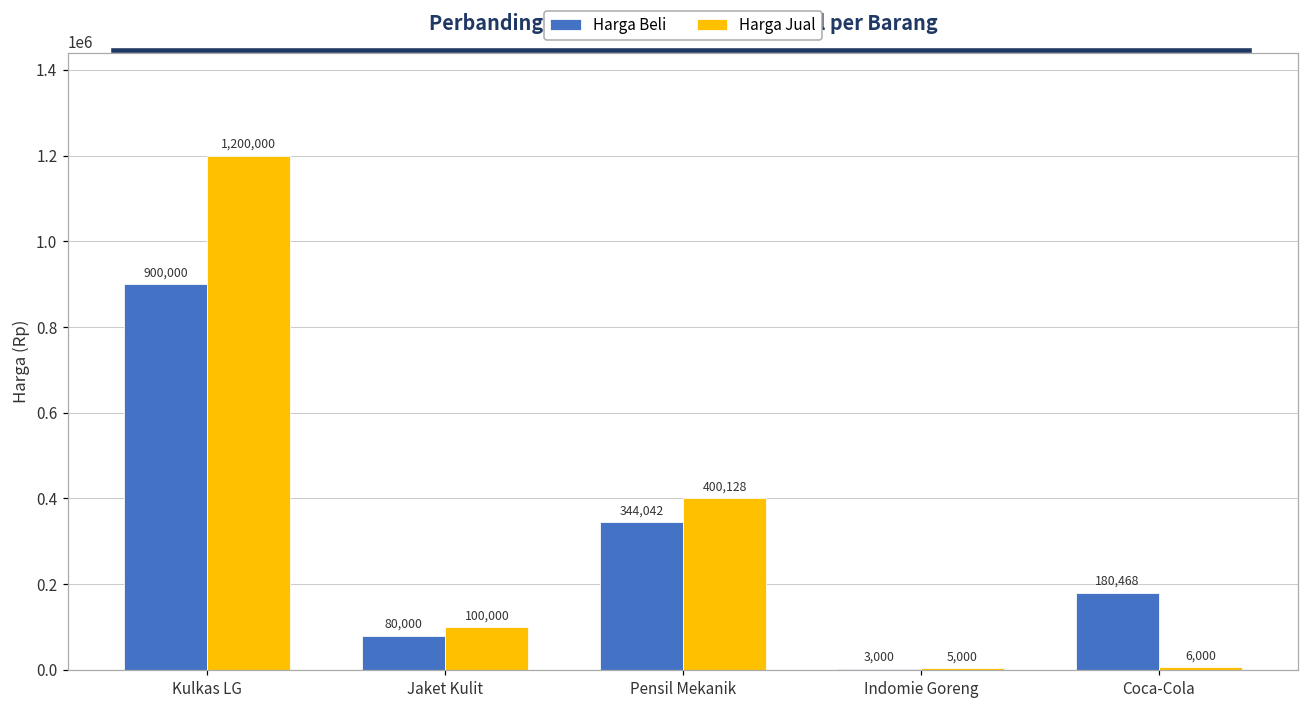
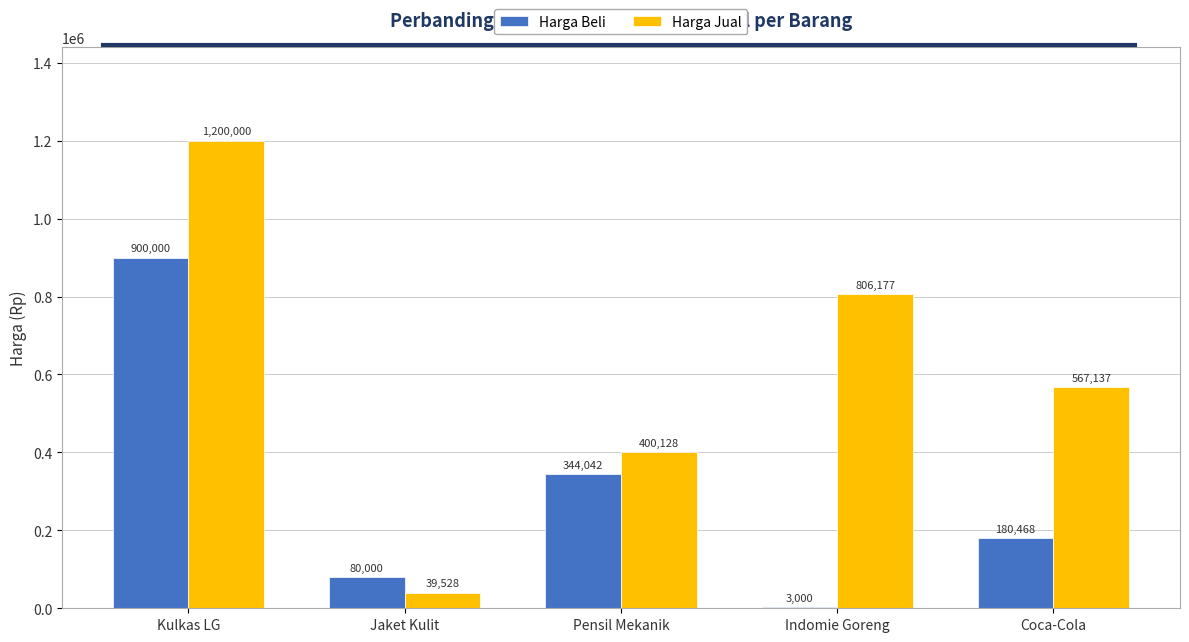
  {
    "Harga Beli": {
      "Kulkas LG": "900,000",
      "Jaket Kulit": "80,000",
      "Pensil Mekanik": "344,042",
      "Indomie Goreng": "3,000",
      "Coca-Cola": "180,468"
    },
    "Harga Jual": {
      "Kulkas LG": "1,200,000",
-     "Jaket Kulit": "100,000",
+     "Jaket Kulit": "39,528",
      "Pensil Mekanik": "400,128",
-     "Indomie Goreng": "5,000",
-     "Coca-Cola": "6,000"
+     "Indomie Goreng": "806,177",
+     "Coca-Cola": "567,137"
    }
  }
